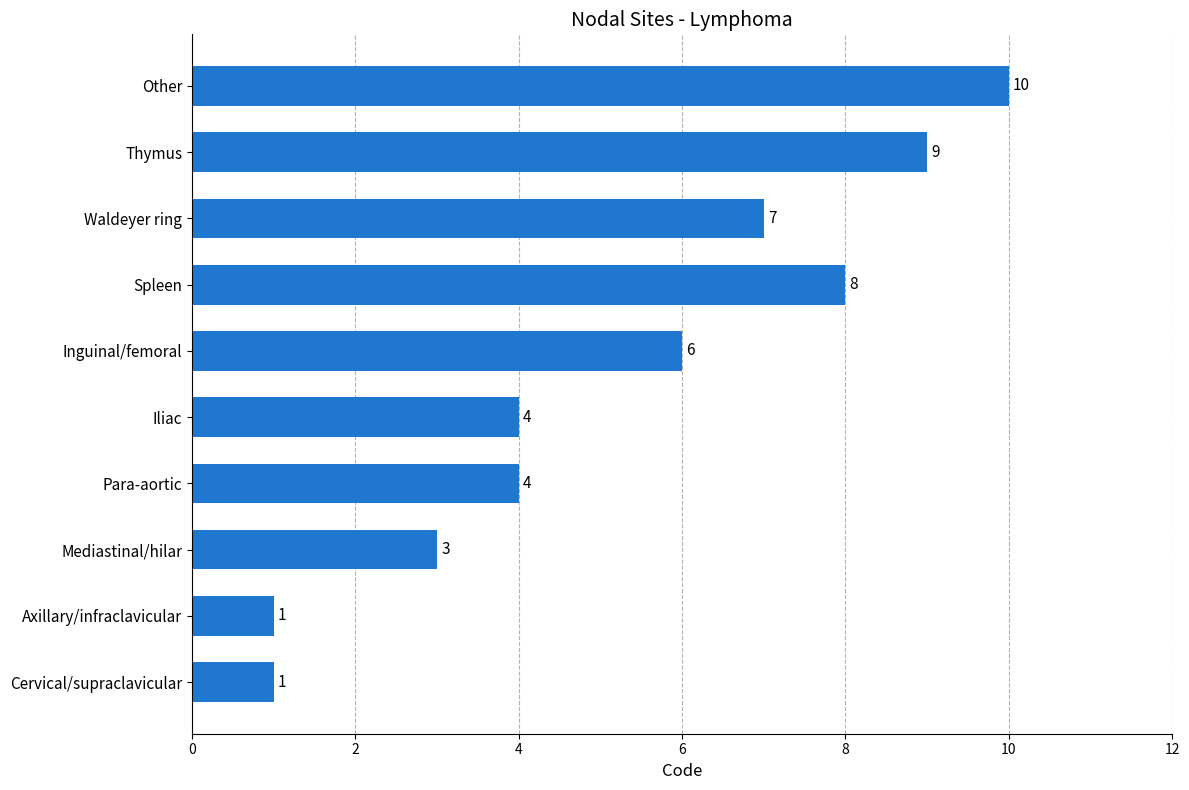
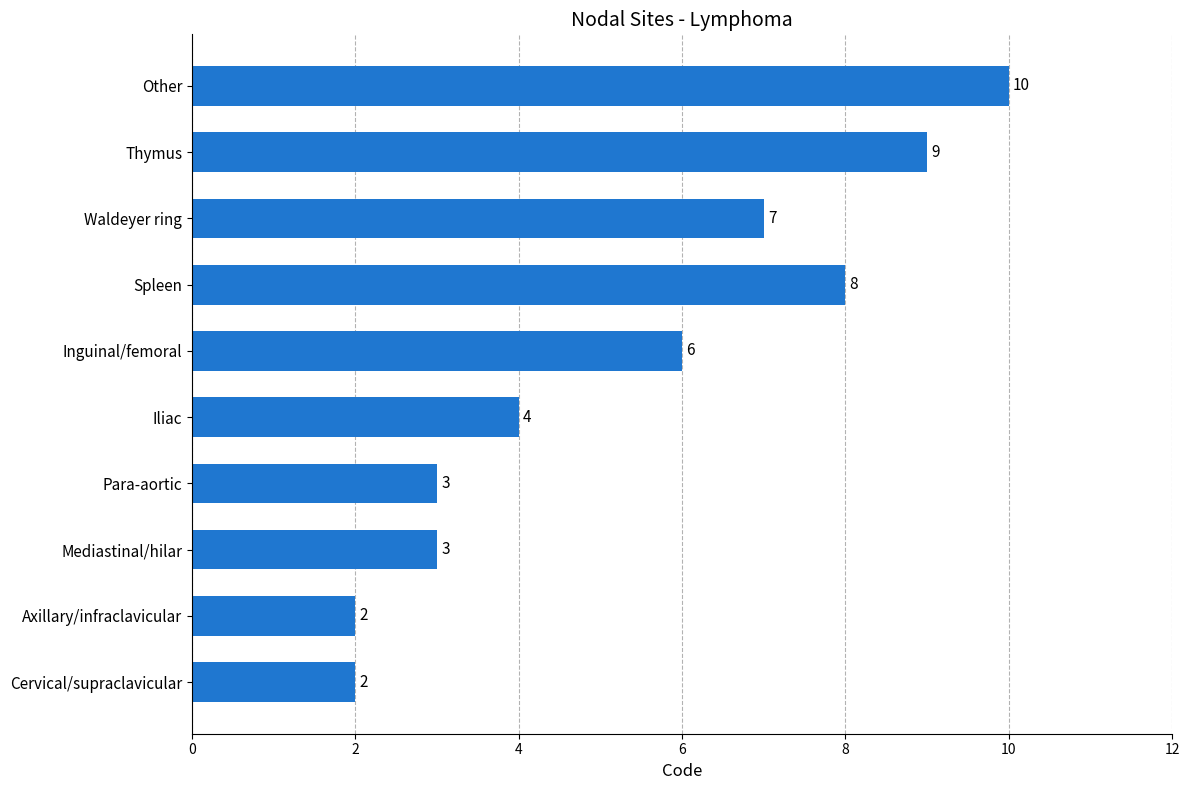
  {
    "Other": 10,
    "Thymus": 9,
    "Waldeyer ring": 7,
    "Spleen": 8,
    "Inguinal/femoral": 6,
    "Iliac": 4,
-   "Para-aortic": 4,
+   "Para-aortic": 3,
    "Mediastinal/hilar": 3,
-   "Axillary/infraclavicular": 1,
-   "Cervical/supraclavicular": 1
+   "Axillary/infraclavicular": 2,
+   "Cervical/supraclavicular": 2
  }
